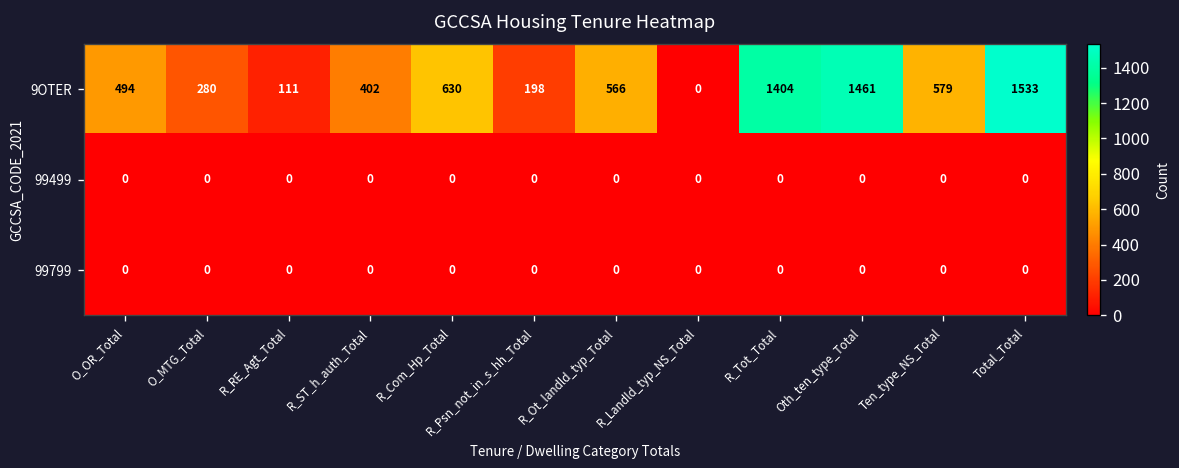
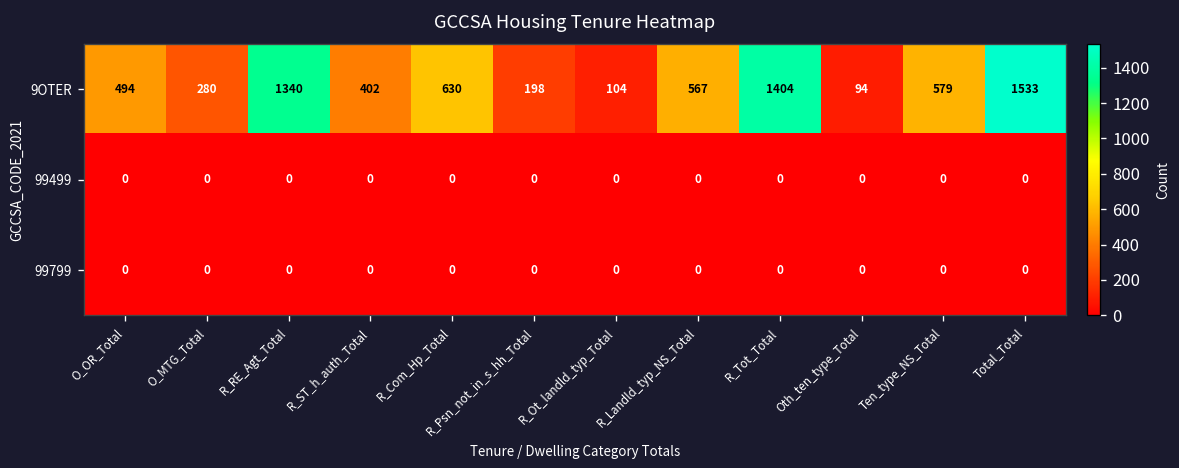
  {
    "9OTER": {
      "O_OR_Total": 494,
      "O_MTG_Total": 280,
-     "R_RE_Agt_Total": 111,
+     "R_RE_Agt_Total": 1340,
      "R_ST_h_auth_Total": 402,
      "R_Com_Hp_Total": 630,
      "R_Psn_not_in_s_hh_Total": 198,
-     "R_Ot_landld_typ_Total": 566,
-     "R_Landld_typ_NS_Total": 0,
+     "R_Ot_landld_typ_Total": 104,
+     "R_Landld_typ_NS_Total": 567,
      "R_Tot_Total": 1404,
-     "Oth_ten_type_Total": 1461,
+     "Oth_ten_type_Total": 94,
      "Ten_type_NS_Total": 579,
      "Total_Total": 1533
    },
    "99499": {
      "O_OR_Total": 0,
      "O_MTG_Total": 0,
      "R_RE_Agt_Total": 0,
      "R_ST_h_auth_Total": 0,
      "R_Com_Hp_Total": 0,
      "R_Psn_not_in_s_hh_Total": 0,
      "R_Ot_landld_typ_Total": 0,
      "R_Landld_typ_NS_Total": 0,
      "R_Tot_Total": 0,
      "Oth_ten_type_Total": 0,
      "Ten_type_NS_Total": 0,
      "Total_Total": 0
    },
    "99799": {
      "O_OR_Total": 0,
      "O_MTG_Total": 0,
      "R_RE_Agt_Total": 0,
      "R_ST_h_auth_Total": 0,
      "R_Com_Hp_Total": 0,
      "R_Psn_not_in_s_hh_Total": 0,
      "R_Ot_landld_typ_Total": 0,
      "R_Landld_typ_NS_Total": 0,
      "R_Tot_Total": 0,
      "Oth_ten_type_Total": 0,
      "Ten_type_NS_Total": 0,
      "Total_Total": 0
    }
  }
